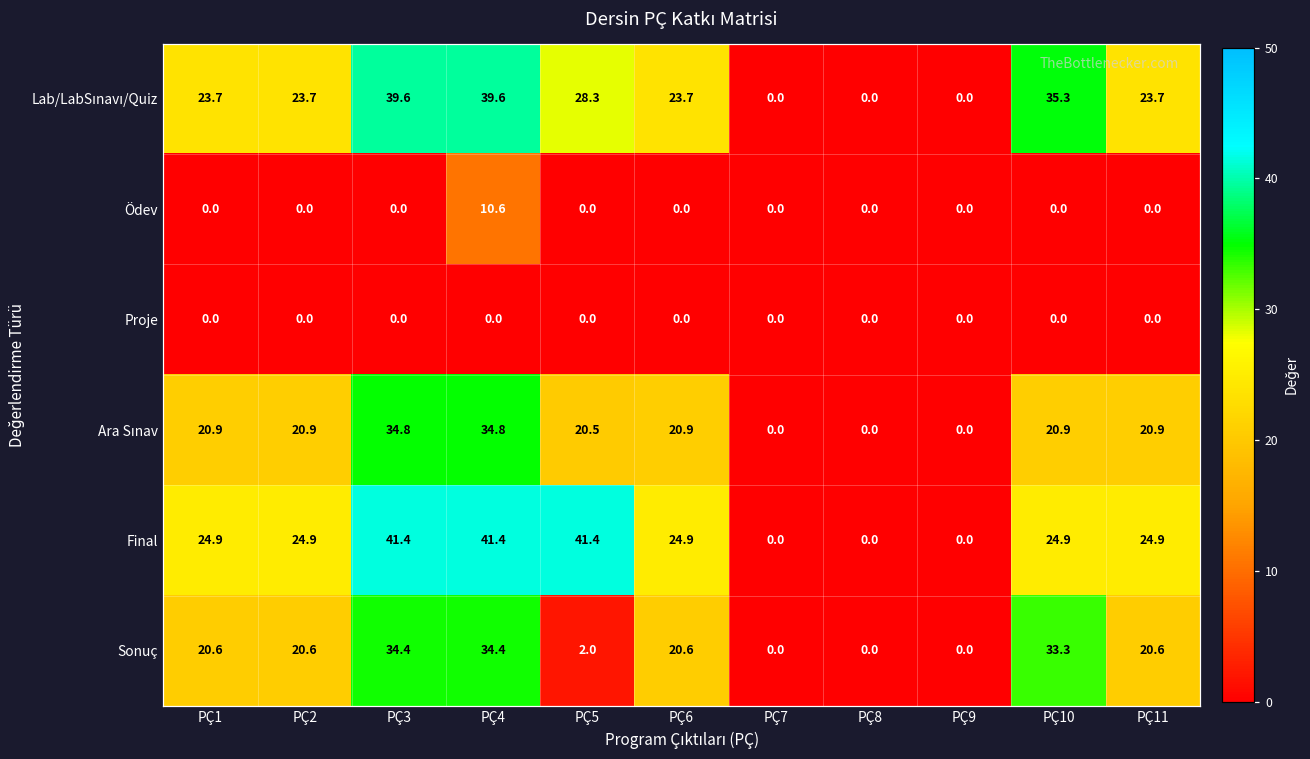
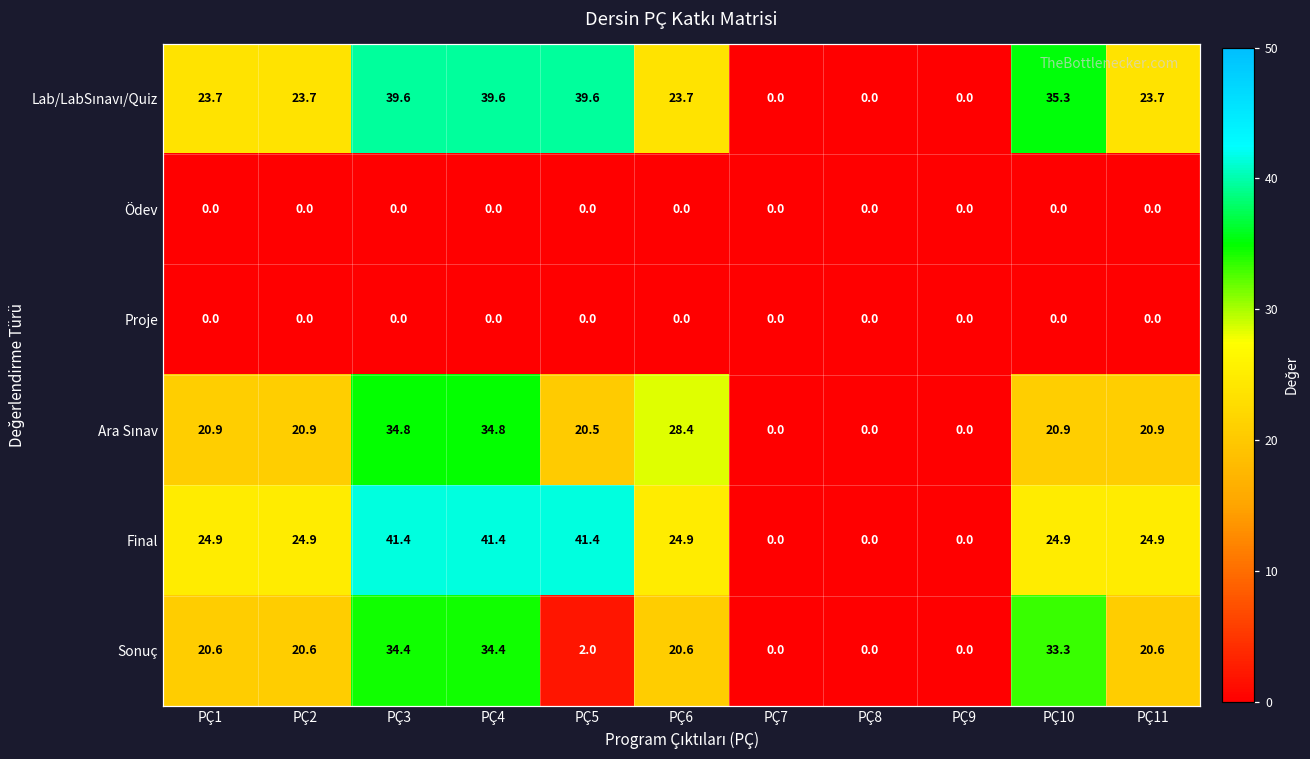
  {
    "Lab/LabSınavı/Quiz": {
      "PÇ1": 23.7,
      "PÇ2": 23.7,
      "PÇ3": 39.6,
      "PÇ4": 39.6,
-     "PÇ5": 28.3,
+     "PÇ5": 39.6,
      "PÇ6": 23.7,
      "PÇ7": 0.0,
      "PÇ8": 0.0,
      "PÇ9": 0.0,
      "PÇ10": 35.3
    },
    "Ödev": {
      "PÇ1": 0.0,
      "PÇ2": 0.0,
      "PÇ3": 0.0,
-     "PÇ4": 10.6,
+     "PÇ4": 0.0,
      "PÇ5": 0.0,
      "PÇ6": 0.0,
      "PÇ7": 0.0,
      "PÇ8": 0.0,
      "PÇ9": 0.0,
      "PÇ10": 0.0,
      "PÇ11": 0.0
    },
    "Proje": {
      "PÇ1": 0.0,
      "PÇ2": 0.0,
      "PÇ3": 0.0,
      "PÇ4": 0.0,
      "PÇ5": 0.0,
      "PÇ6": 0.0,
      "PÇ7": 0.0,
      "PÇ8": 0.0,
      "PÇ9": 0.0,
      "PÇ10": 0.0,
      "PÇ11": 0.0
    },
    "Ara Sınav": {
      "PÇ1": 20.9,
      "PÇ2": 20.9,
      "PÇ3": 34.8,
      "PÇ4": 34.8,
      "PÇ5": 20.5,
-     "PÇ6": 20.9,
+     "PÇ6": 28.4,
      "PÇ7": 0.0,
      "PÇ8": 0.0,
      "PÇ9": 0.0,
      "PÇ10": 20.9,
      "PÇ11": 20.9
    },
    "Final": {
      "PÇ1": 24.9,
      "PÇ2": 24.9,
      "PÇ3": 41.4,
      "PÇ4": 41.4,
      "PÇ5": 41.4,
      "PÇ6": 24.9,
      "PÇ7": 0.0,
      "PÇ8": 0.0,
      "PÇ9": 0.0,
      "PÇ10": 24.9,
      "PÇ11": 24.9
    },
    "Sonuç": {
      "PÇ1": 20.6,
      "PÇ2": 20.6,
      "PÇ3": 34.4,
      "PÇ4": 34.4,
      "PÇ5": 2.0,
      "PÇ6": 20.6,
      "PÇ7": 0.0,
      "PÇ8": 0.0,
      "PÇ9": 0.0,
      "PÇ10": 33.3,
      "PÇ11": 20.6
    }
  }
